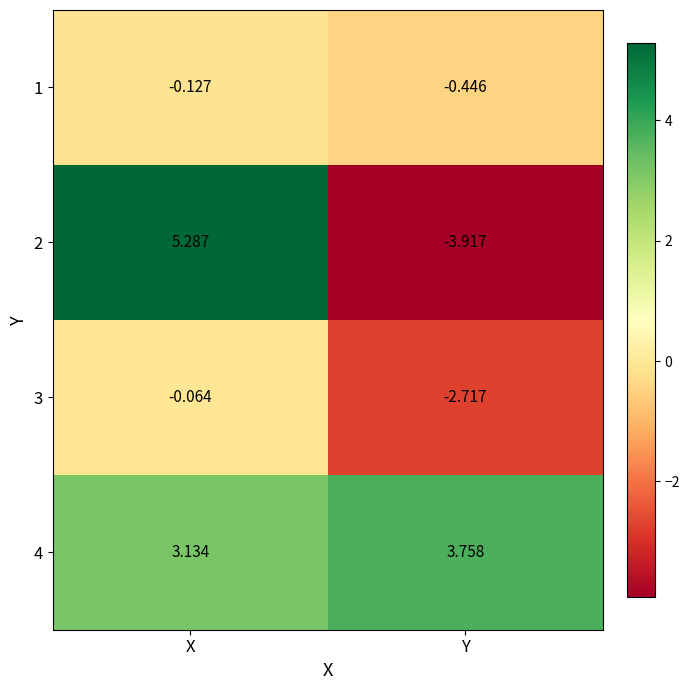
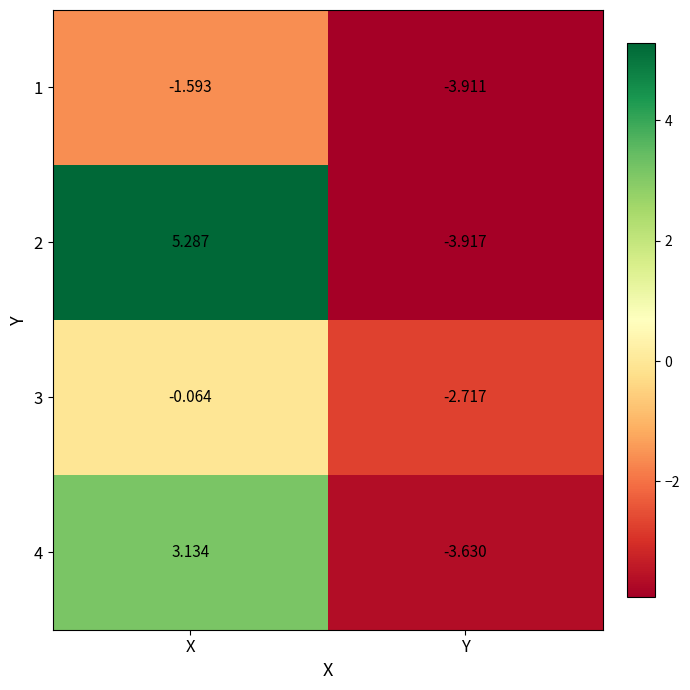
  {
    "1": {
-     "X": -0.127,
-     "Y": -0.446
+     "X": -1.593,
+     "Y": -3.911
    },
    "2": {
      "X": 5.287,
      "Y": -3.917
    },
    "3": {
      "X": -0.064,
      "Y": -2.717
    },
    "4": {
      "X": 3.134,
-     "Y": 3.758
+     "Y": -3.630
    }
  }
